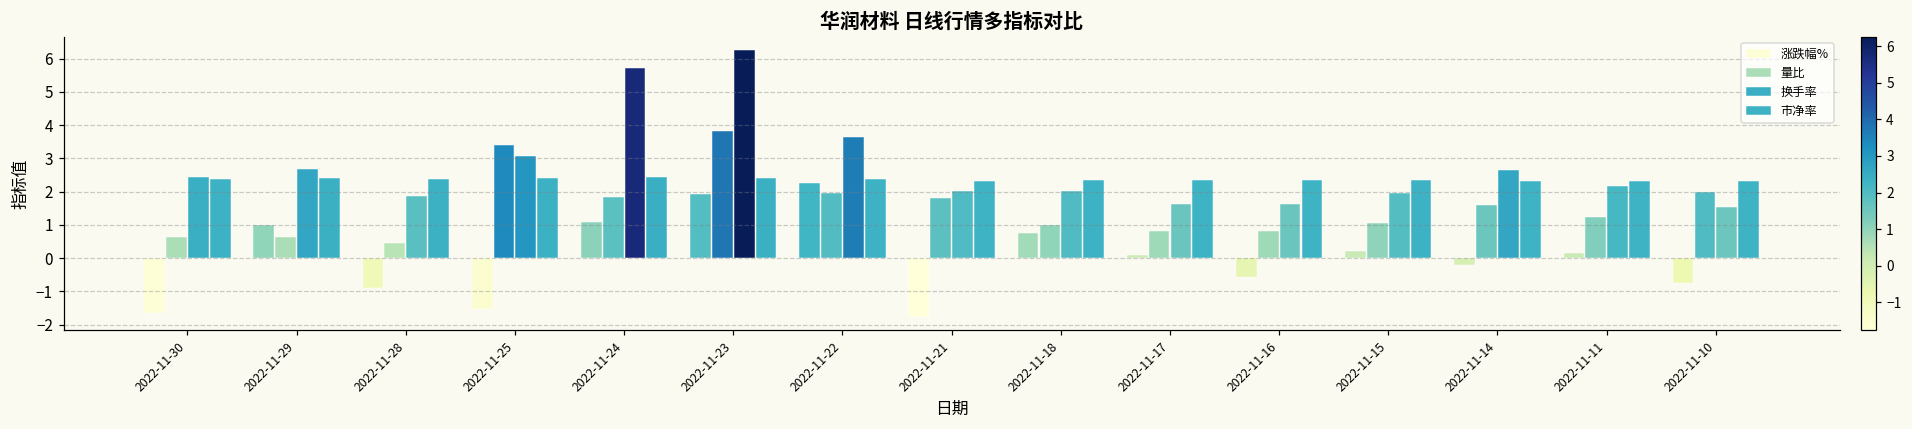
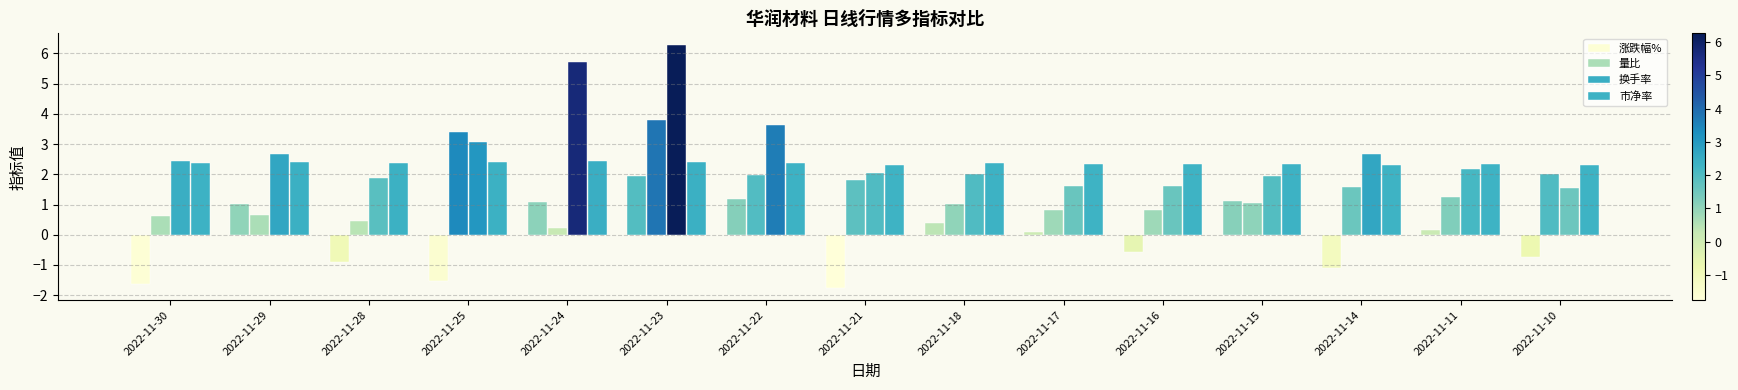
  {
    "涨跌幅%": {
      "2022-11-30": -1.6,
      "2022-11-29": 1.0,
      "2022-11-28": -0.9,
      "2022-11-25": -1.5,
      "2022-11-24": 1.1,
      "2022-11-23": 1.9,
-     "2022-11-22": 2.3,
+     "2022-11-22": 1.2,
      "2022-11-21": -1.8,
-     "2022-11-18": 0.8,
+     "2022-11-18": 0.4,
      "2022-11-17": 0.1,
      "2022-11-16": -0.6,
-     "2022-11-15": 0.2,
-     "2022-11-14": -0.2,
+     "2022-11-15": 1.1,
+     "2022-11-14": -1.1,
      "2022-11-11": 0.2,
      "2022-11-10": -0.8
    },
    "量比": {
      "2022-11-30": 0.6,
      "2022-11-29": 0.7,
      "2022-11-28": 0.5,
      "2022-11-25": 3.4,
-     "2022-11-24": 1.8,
+     "2022-11-24": 0.2,
      "2022-11-23": 3.8,
      "2022-11-22": 2.0,
      "2022-11-21": 1.8,
      "2022-11-18": 1.0,
      "2022-11-17": 0.8,
      "2022-11-16": 0.8,
      "2022-11-15": 1.1,
      "2022-11-14": 1.6,
      "2022-11-11": 1.2,
      "2022-11-10": 2.0
    }
  }
